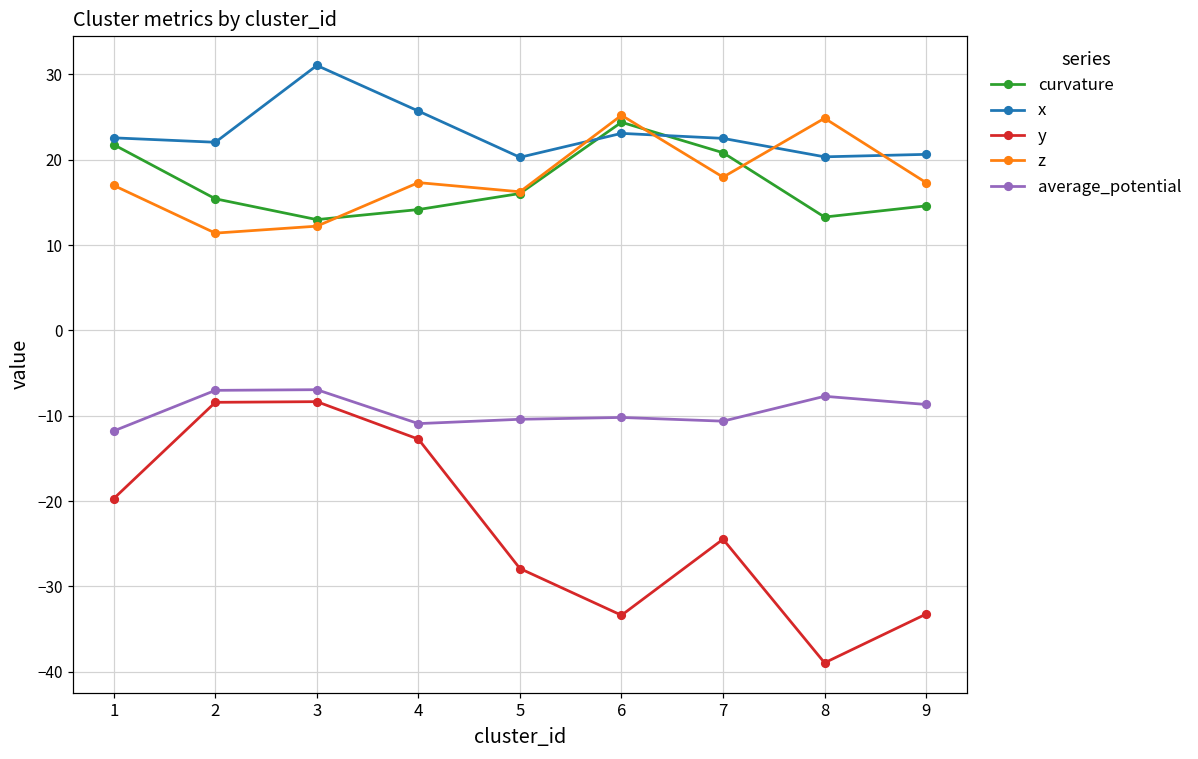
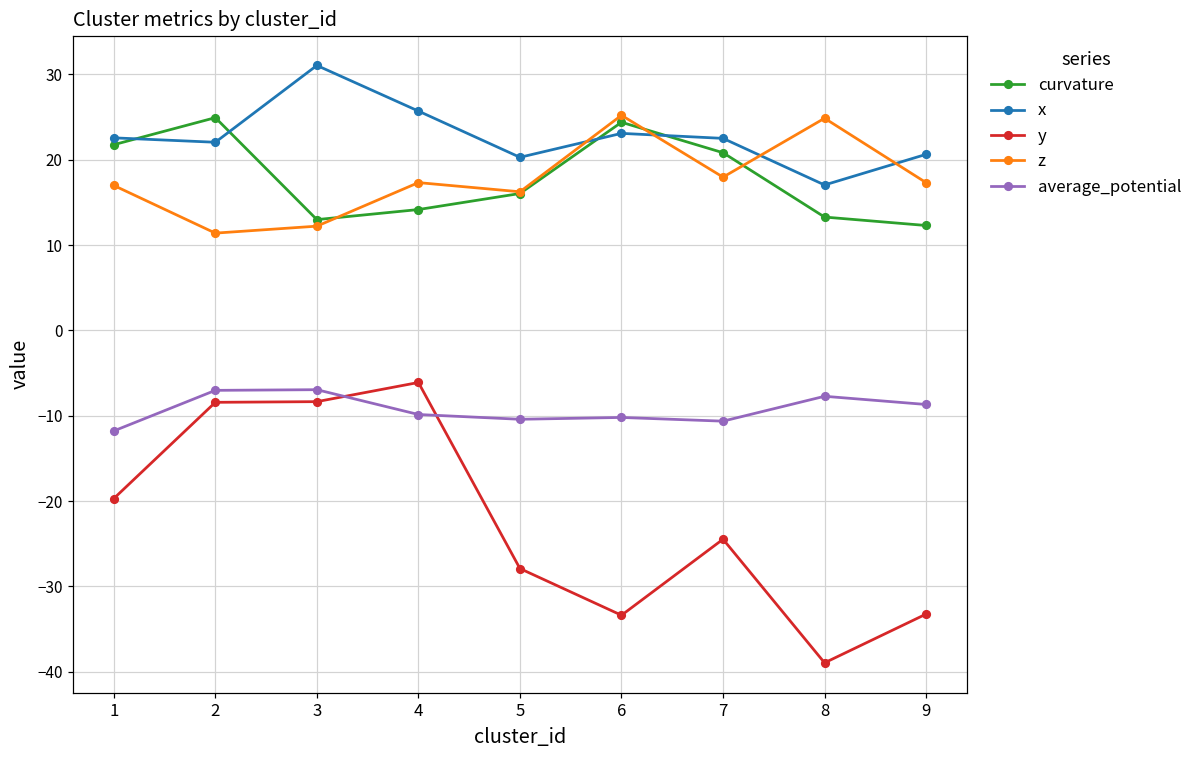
  {
    "curvature": {
      "1": 22,
-     "2": 15,
+     "2": 25,
      "3": 13,
      "4": 14,
      "6": 24,
      "7": 21,
      "8": 13,
-     "9": 15
+     "9": 12
    },
    "x": {
      "1": 23,
      "2": 22,
      "3": 31,
      "4": 26,
      "5": 20,
      "6": 23,
      "7": 23,
-     "8": 20,
+     "8": 17,
      "9": 21
    },
    "y": {
      "1": -20,
      "2": -8,
      "3": -8,
-     "4": -13,
+     "4": -6,
      "5": -28,
      "6": -33,
      "7": -24,
      "8": -39,
      "9": -33
    },
    "z": {
      "1": 17,
      "2": 11,
      "3": 12,
      "4": 17,
      "6": 25,
      "7": 18,
      "8": 25,
      "9": 17
    },
    "average_potential": {
      "1": -12,
      "2": -7,
      "3": -7,
-     "4": -11,
+     "4": -10,
      "5": -10,
      "6": -10,
      "7": -11,
      "8": -8,
      "9": -9
    }
  }
